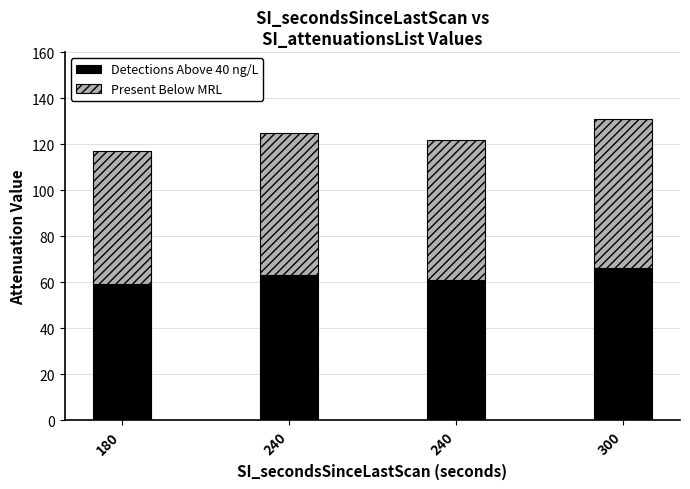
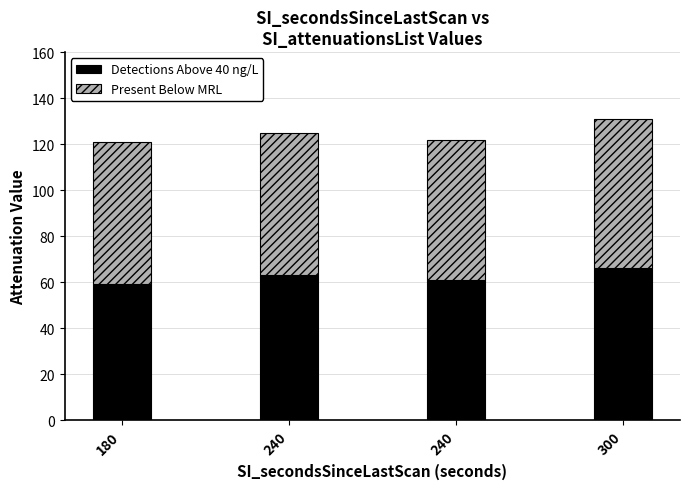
  {
    "Detections Above 40 ng/L": {
      "180": 59,
      "300": 66
    },
    "Present Below MRL": {
-     "180": 58,
+     "180": 62,
      "300": 65
    }
  }
